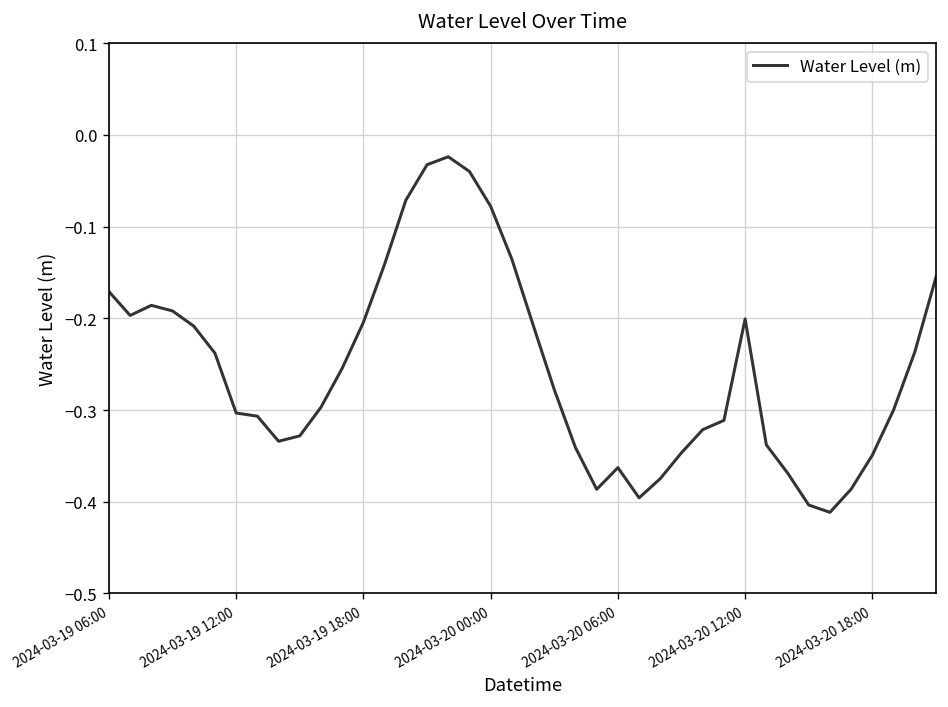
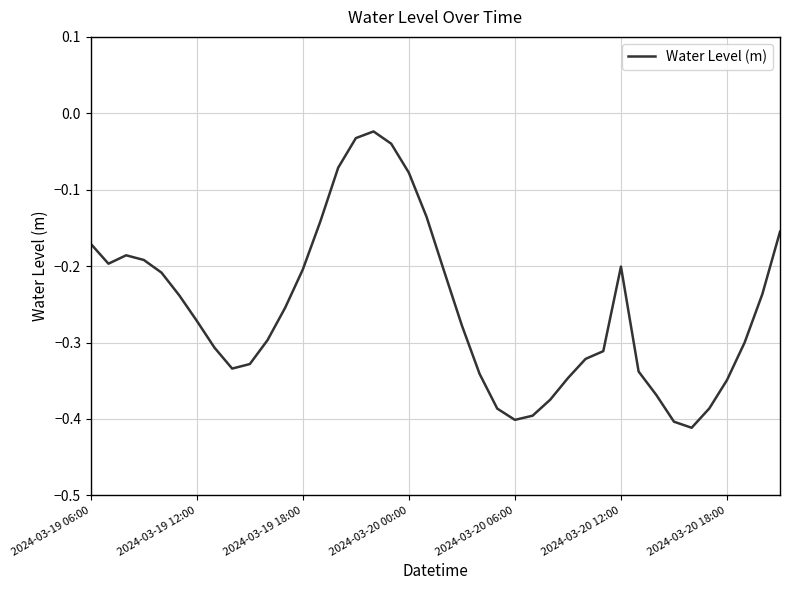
  {
    "2024-03-19 06:00": -0.17,
-   "2024-03-19 12:00": -0.30,
+   "2024-03-19 12:00": -0.27,
    "2024-03-19 18:00": -0.20,
    "2024-03-20 00:00": -0.08,
-   "2024-03-20 06:00": -0.36,
+   "2024-03-20 06:00": -0.40,
    "2024-03-20 12:00": -0.20,
    "2024-03-20 18:00": -0.35
  }
